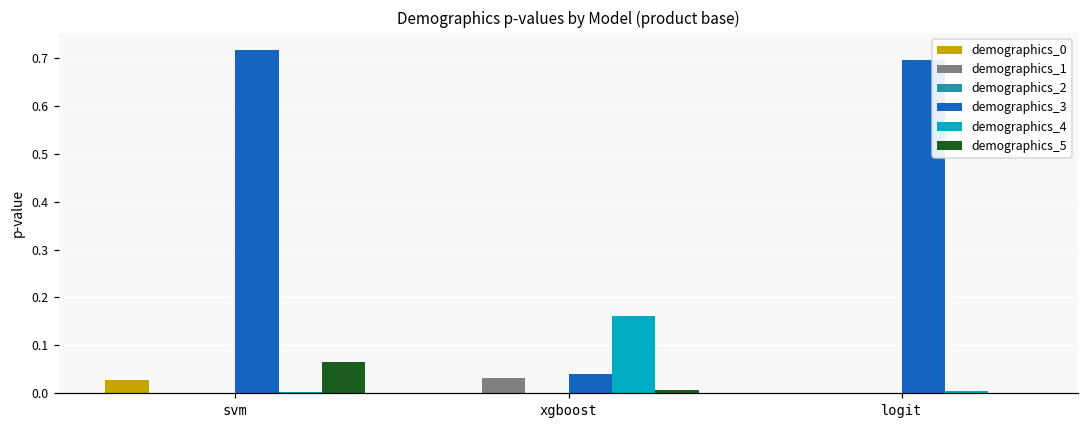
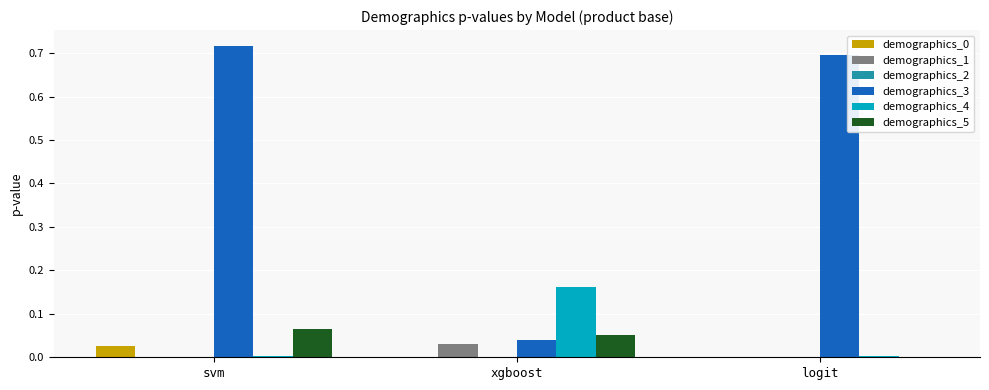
  {
    "demographics_0": {
      "svm": 0.03
    },
    "demographics_1": {
      "xgboost": 0.03
    },
    "demographics_5": {
      "svm": 0.07,
-     "xgboost": 0.01
+     "xgboost": 0.05
    }
  }
